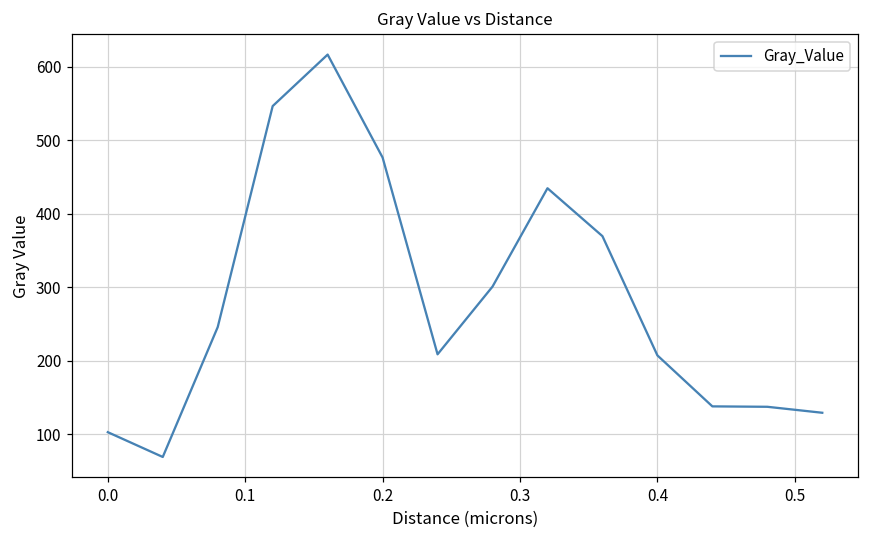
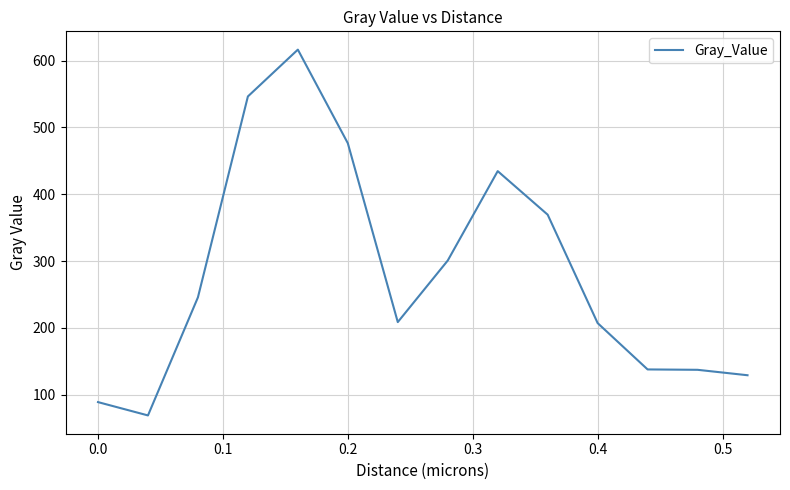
  {
-   "0.0": 100,
+   "0.0": 90,
    "0.2": 480,
    "0.4": 210
  }
